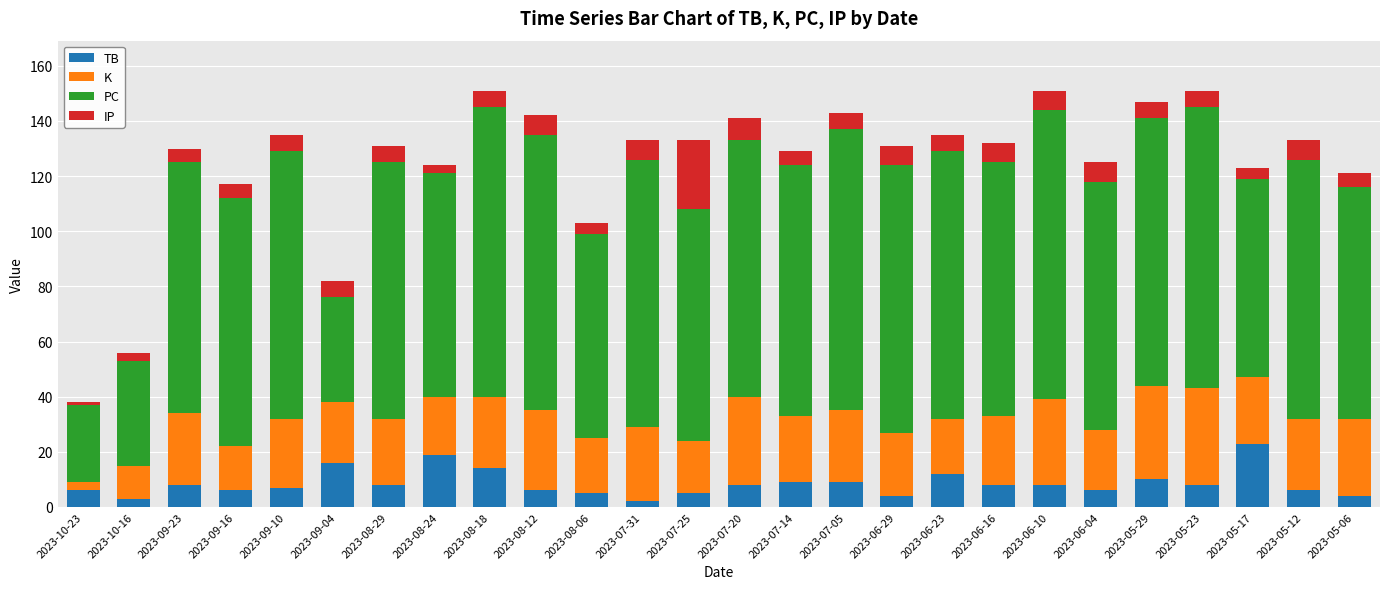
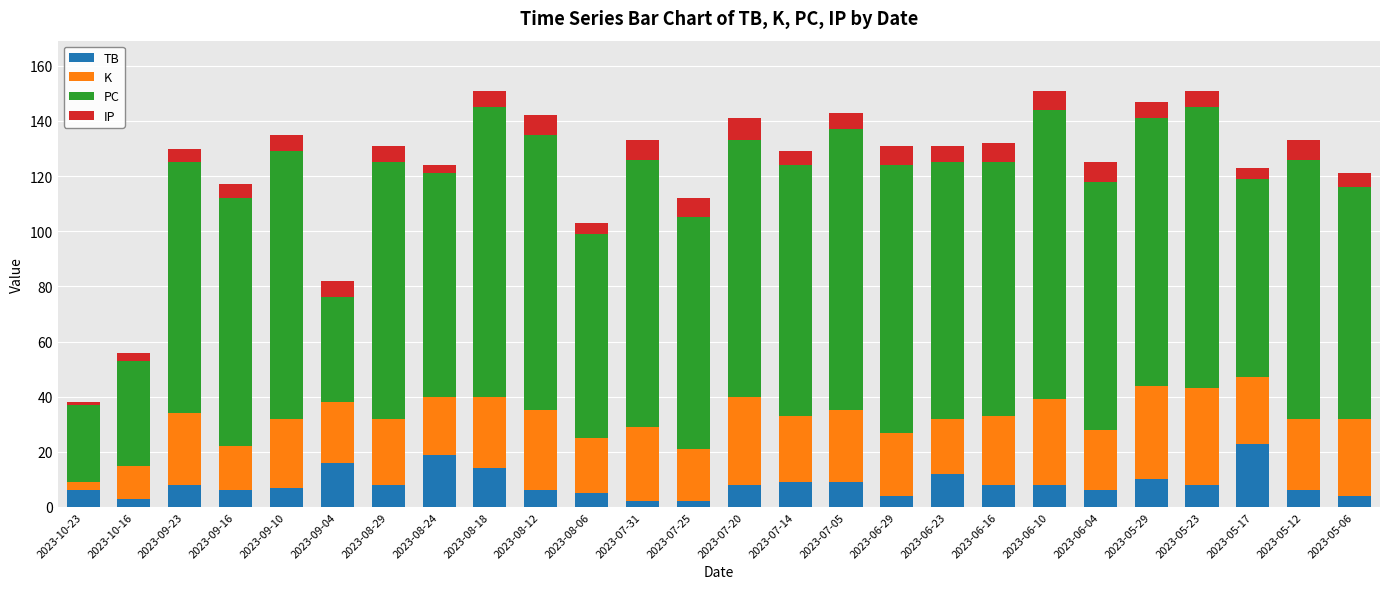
  {
    "TB": {
      "2023-10-23": 6,
      "2023-10-16": 3,
      "2023-09-23": 8,
      "2023-09-16": 6,
      "2023-09-10": 7,
      "2023-09-04": 16,
      "2023-08-29": 8,
      "2023-08-24": 19,
      "2023-08-18": 14,
      "2023-08-12": 6,
      "2023-08-06": 5,
      "2023-07-31": 2,
-     "2023-07-25": 5,
+     "2023-07-25": 2,
      "2023-07-20": 8,
      "2023-07-14": 9,
      "2023-07-05": 9,
      "2023-06-29": 4,
      "2023-06-23": 12,
      "2023-06-16": 8,
      "2023-06-10": 8,
      "2023-06-04": 6,
      "2023-05-29": 10,
      "2023-05-23": 8,
      "2023-05-17": 23,
      "2023-05-12": 6,
      "2023-05-06": 4
    },
    "K": {
      "2023-10-23": 3,
      "2023-10-16": 12,
      "2023-09-23": 26,
      "2023-09-16": 16,
      "2023-09-10": 25,
      "2023-09-04": 22,
      "2023-08-29": 24,
      "2023-08-24": 21,
      "2023-08-18": 26,
      "2023-08-12": 29,
      "2023-08-06": 20,
      "2023-07-31": 27,
      "2023-07-25": 19,
      "2023-07-20": 32,
      "2023-07-14": 24,
      "2023-07-05": 26,
      "2023-06-29": 23,
      "2023-06-23": 20,
      "2023-06-16": 25,
      "2023-06-10": 31,
      "2023-06-04": 22,
      "2023-05-29": 34,
      "2023-05-23": 35,
      "2023-05-17": 24,
      "2023-05-12": 26,
      "2023-05-06": 28
    },
    "PC": {
      "2023-10-23": 28,
      "2023-10-16": 38,
      "2023-09-23": 91,
      "2023-09-16": 90,
      "2023-09-10": 97,
      "2023-09-04": 38,
      "2023-08-29": 93,
      "2023-08-24": 81,
      "2023-08-18": 105,
      "2023-08-12": 100,
      "2023-08-06": 74,
      "2023-07-31": 97,
      "2023-07-25": 84,
      "2023-07-20": 93,
      "2023-07-14": 91,
      "2023-07-05": 102,
      "2023-06-29": 97,
-     "2023-06-23": 97,
+     "2023-06-23": 93,
      "2023-06-16": 92,
      "2023-06-10": 105,
      "2023-06-04": 90,
      "2023-05-29": 97,
      "2023-05-23": 102,
      "2023-05-17": 72,
      "2023-05-12": 94,
      "2023-05-06": 84
    },
    "IP": {
      "2023-10-23": 1,
      "2023-10-16": 3,
      "2023-09-23": 5,
      "2023-09-16": 5,
      "2023-09-10": 6,
      "2023-09-04": 6,
      "2023-08-29": 6,
      "2023-08-24": 3,
      "2023-08-18": 6,
      "2023-08-12": 7,
      "2023-08-06": 4,
      "2023-07-31": 7,
-     "2023-07-25": 25,
+     "2023-07-25": 7,
      "2023-07-20": 8,
      "2023-07-14": 5,
      "2023-07-05": 6,
      "2023-06-29": 7,
      "2023-06-23": 6,
      "2023-06-16": 7,
      "2023-06-10": 7,
      "2023-06-04": 7,
      "2023-05-29": 6,
      "2023-05-23": 6,
      "2023-05-17": 4,
      "2023-05-12": 7,
      "2023-05-06": 5
    }
  }
